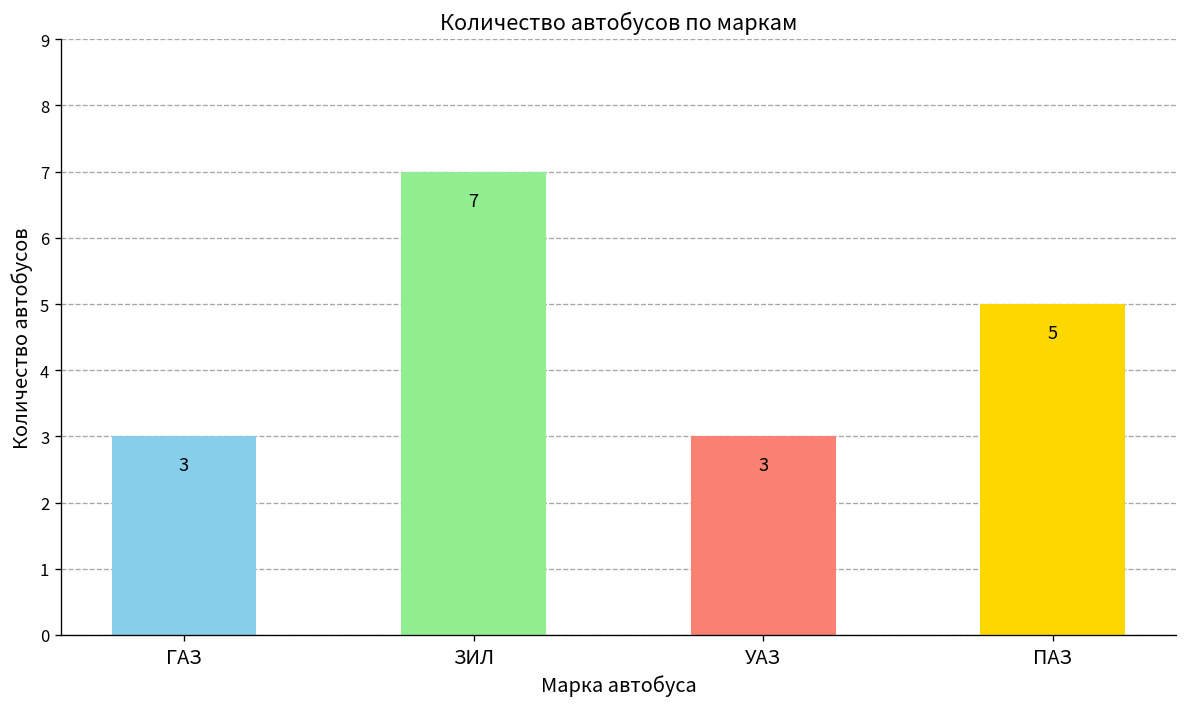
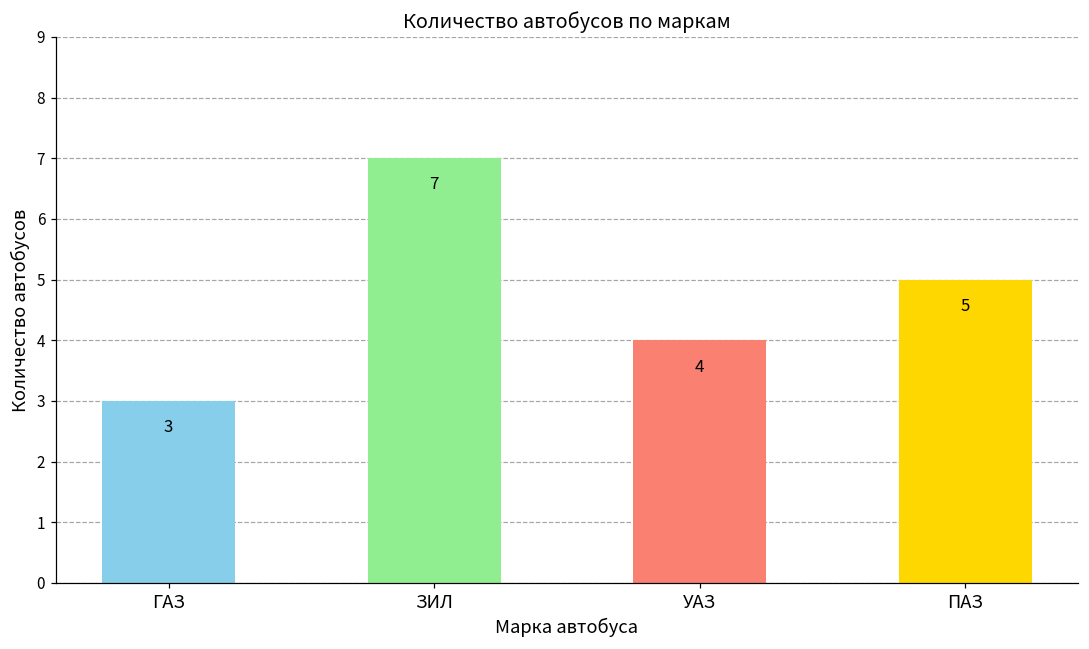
  {
    "ГАЗ": 3,
    "ЗИЛ": 7,
-   "УАЗ": 3,
+   "УАЗ": 4,
    "ПАЗ": 5
  }
